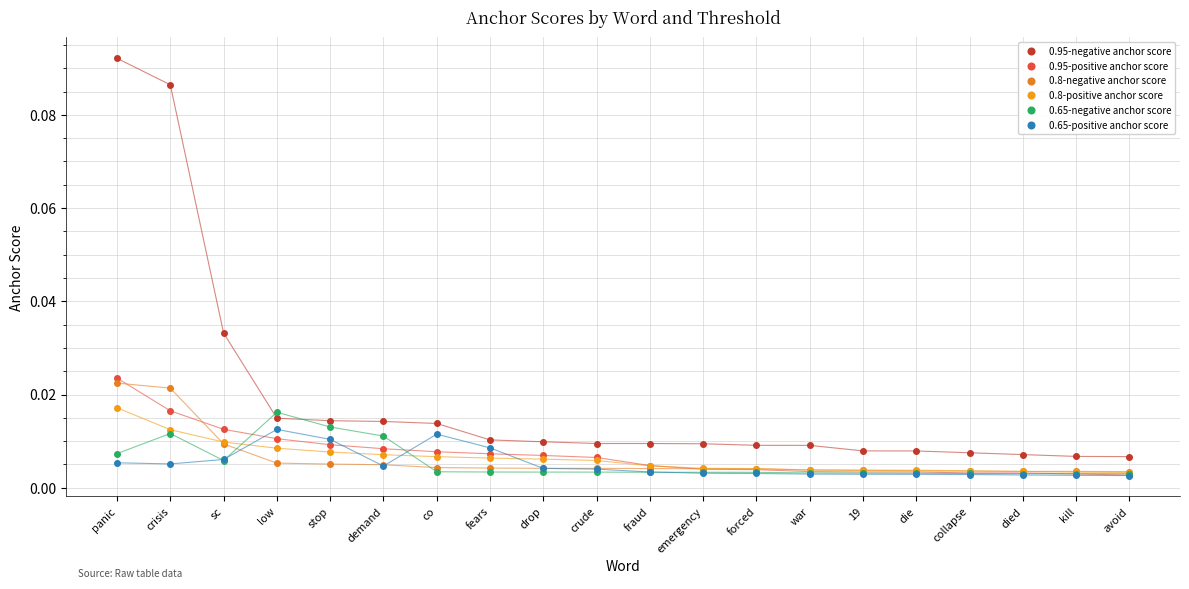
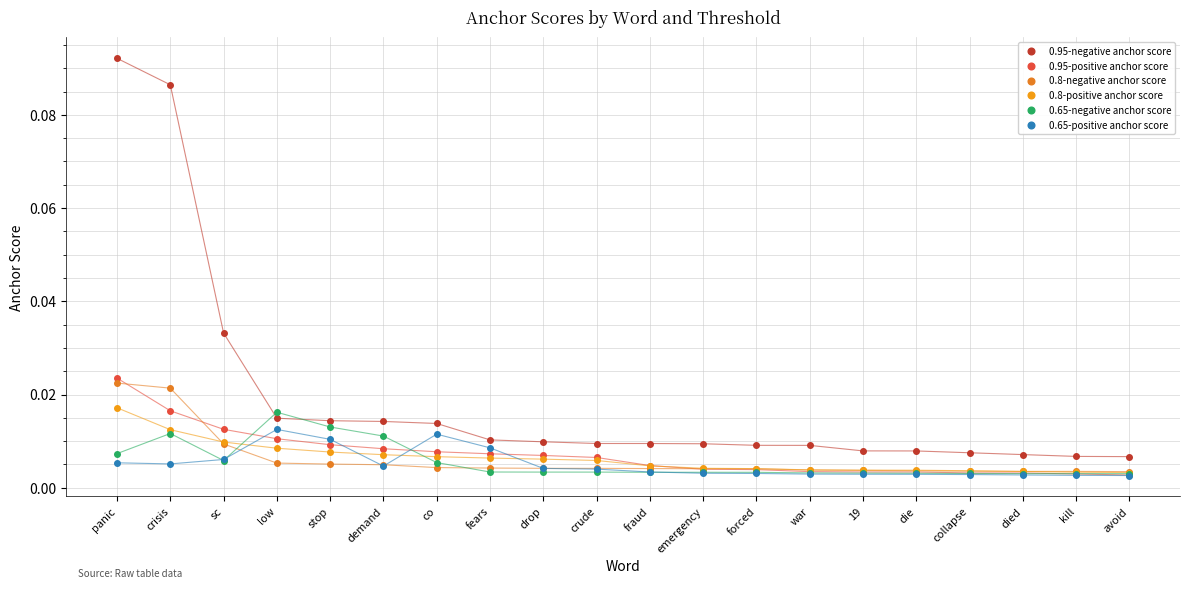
  {
    "0.65-negative anchor score": {
      "panic": 0.007,
      "crisis": 0.012,
      "low": 0.016,
      "stop": 0.013,
      "demand": 0.011,
-     "co": 0.003,
+     "co": 0.005,
      "fears": 0.003,
      "drop": 0.003,
      "crude": 0.003
    },
    "0.65-positive anchor score": {
      "panic": 0.005,
      "crisis": 0.005,
      "low": 0.013,
      "stop": 0.010,
      "co": 0.011,
      "fears": 0.009
    }
  }
